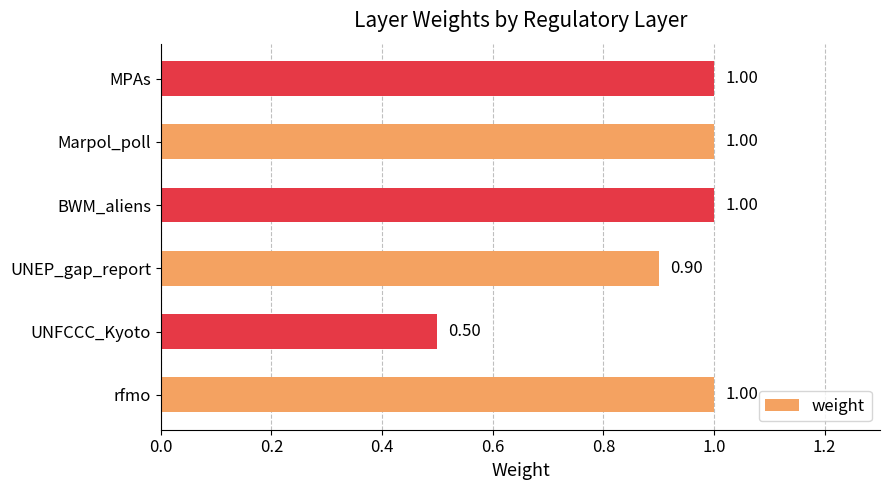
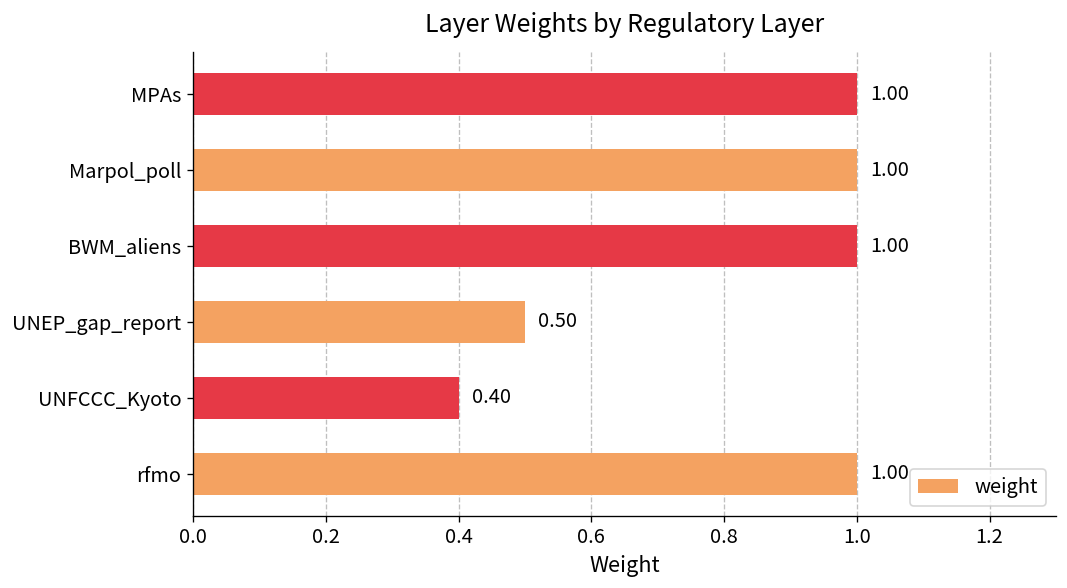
  {
    "MPAs": 1.00,
    "Marpol_poll": 1.00,
    "BWM_aliens": 1.00,
-   "UNEP_gap_report": 0.90,
-   "UNFCCC_Kyoto": 0.50,
+   "UNEP_gap_report": 0.50,
+   "UNFCCC_Kyoto": 0.40,
    "rfmo": 1.00
  }
